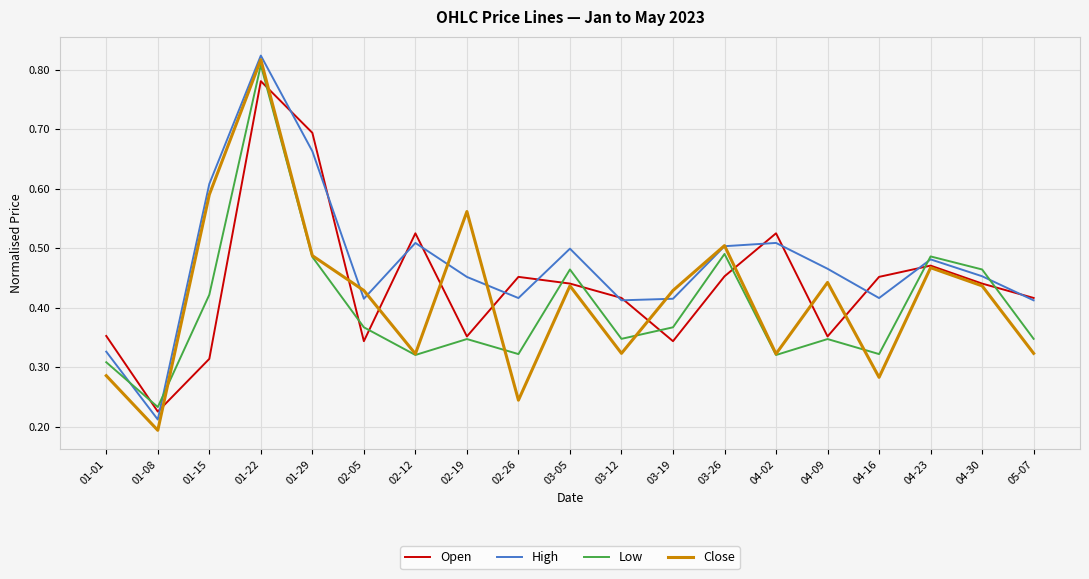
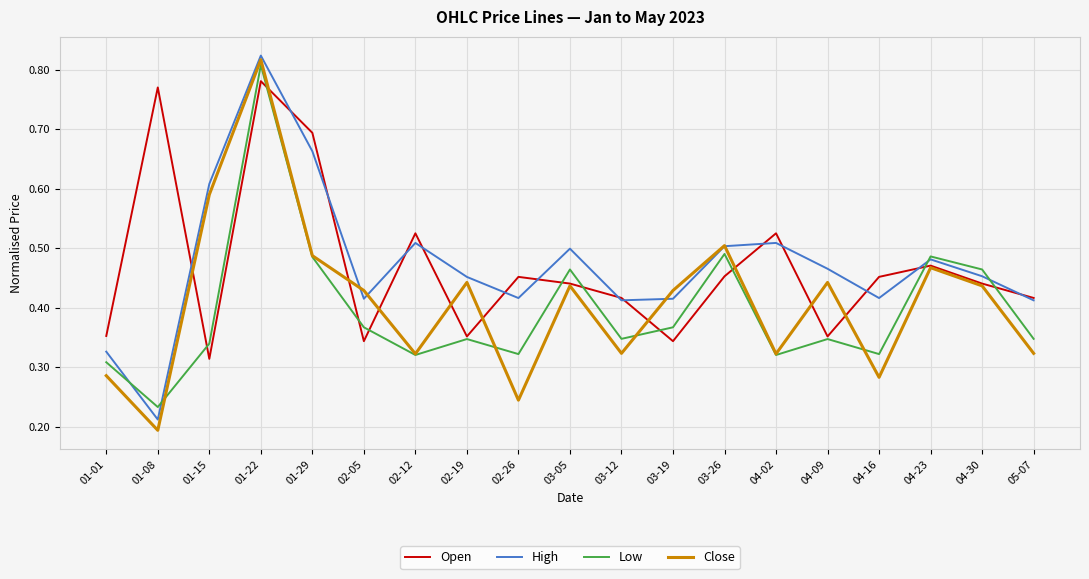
  {
    "Open": {
      "01-01": 0.35,
-     "01-08": 0.23,
+     "01-08": 0.77,
      "01-15": 0.31,
      "01-22": 0.78,
      "01-29": 0.69,
      "02-05": 0.34,
      "02-12": 0.53,
      "02-19": 0.35,
      "02-26": 0.45,
      "03-19": 0.34,
      "03-26": 0.45,
      "04-02": 0.53,
      "04-09": 0.35,
      "04-16": 0.45
    },
    "High": {
      "01-01": 0.33,
      "01-08": 0.21,
      "01-15": 0.61,
      "01-22": 0.82,
      "01-29": 0.66,
      "02-05": 0.42,
      "02-12": 0.51,
      "02-19": 0.45,
      "02-26": 0.42,
      "03-05": 0.50,
      "03-19": 0.42,
      "04-02": 0.51,
      "04-09": 0.47,
      "04-16": 0.42,
      "04-23": 0.48,
      "04-30": 0.45
    },
    "Low": {
      "01-01": 0.31,
      "01-08": 0.23,
-     "01-15": 0.42,
+     "01-15": 0.34,
      "01-22": 0.81,
      "02-05": 0.37,
      "02-19": 0.35,
      "02-26": 0.32,
      "03-05": 0.46,
      "03-12": 0.35,
      "03-19": 0.37,
      "03-26": 0.49,
      "04-09": 0.35,
      "04-16": 0.32,
      "04-23": 0.49,
      "04-30": 0.46,
      "05-07": 0.35
    },
    "Close": {
      "01-01": 0.29,
      "01-08": 0.19,
      "01-15": 0.59,
      "01-22": 0.82,
      "02-05": 0.43,
-     "02-19": 0.56,
+     "02-19": 0.44,
      "02-26": 0.24,
      "03-12": 0.32,
      "03-19": 0.43,
      "04-09": 0.44,
      "04-16": 0.28,
      "05-07": 0.32
    }
  }
